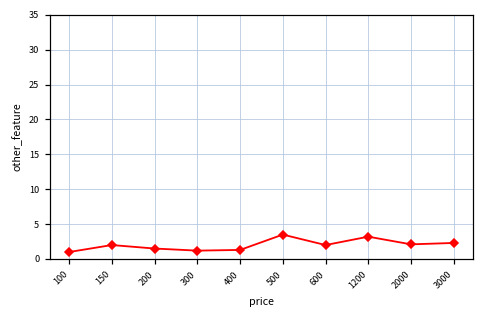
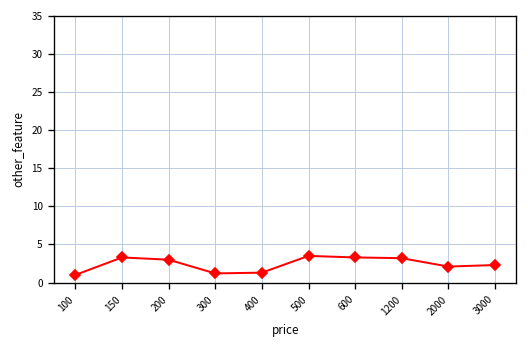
  {
    "100": 1,
-   "150": 2,
-   "200": 2,
+   "150": 3,
+   "200": 3,
    "300": 1,
    "400": 1,
    "500": 4,
-   "600": 2,
+   "600": 3,
    "1200": 3,
    "2000": 2,
    "3000": 2
  }
